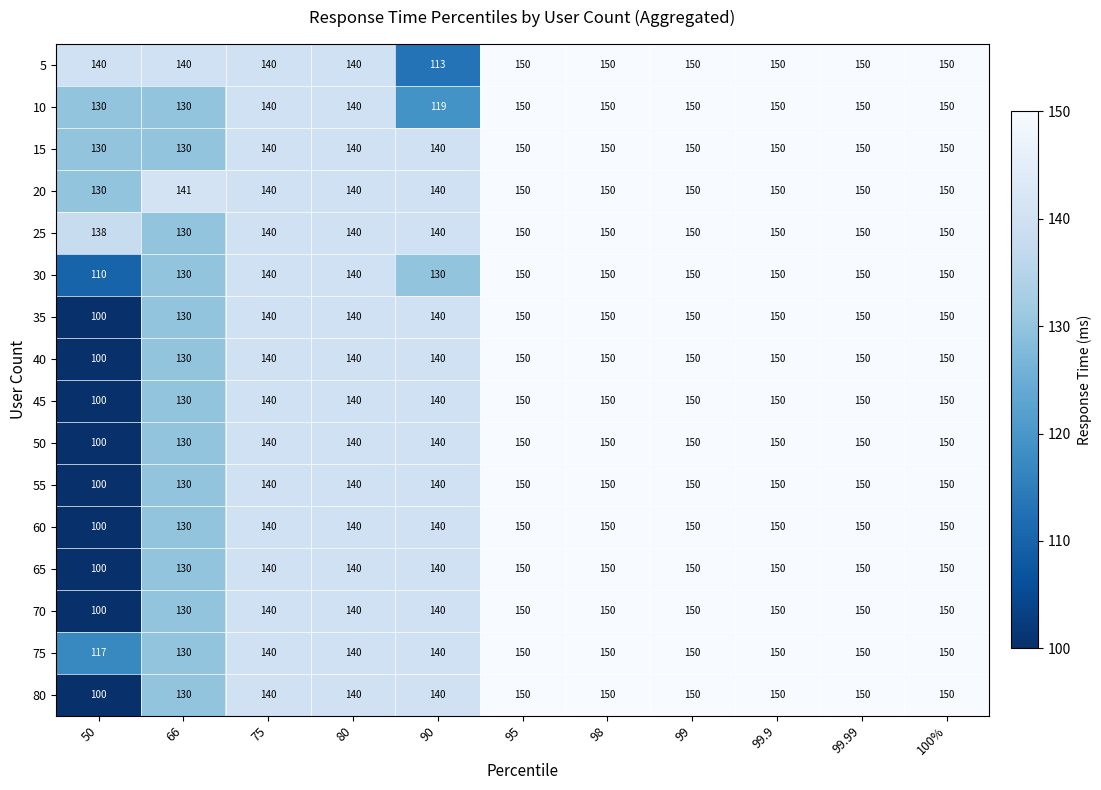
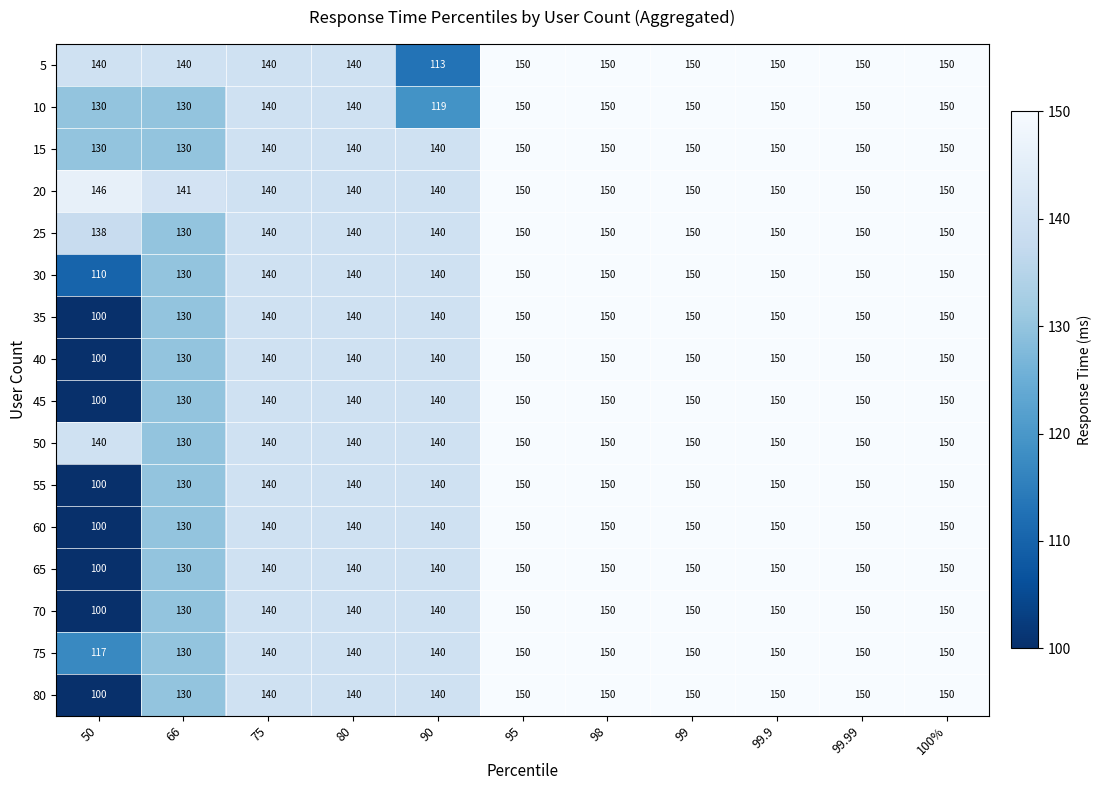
  {
    "5": {
      "50": 140,
      "66": 140,
      "75": 140,
      "80": 140,
      "90": 113,
      "95": 150,
      "98": 150,
      "99": 150,
      "99.9": 150,
      "99.99": 150,
      "100%": 150
    },
    "10": {
      "50": 130,
      "66": 130,
      "75": 140,
      "80": 140,
      "90": 119,
      "95": 150,
      "98": 150,
      "99": 150,
      "99.9": 150,
      "99.99": 150,
      "100%": 150
    },
    "15": {
      "50": 130,
      "66": 130,
      "75": 140,
      "80": 140,
      "90": 140,
      "95": 150,
      "98": 150,
      "99": 150,
      "99.9": 150,
      "99.99": 150,
      "100%": 150
    },
    "20": {
-     "50": 130,
+     "50": 146,
      "66": 141,
      "75": 140,
      "80": 140,
      "90": 140,
      "95": 150,
      "98": 150,
      "99": 150,
      "99.9": 150,
      "99.99": 150,
      "100%": 150
    },
    "25": {
      "50": 138,
      "66": 130,
      "75": 140,
      "80": 140,
      "90": 140,
      "95": 150,
      "98": 150,
      "99": 150,
      "99.9": 150,
      "99.99": 150,
      "100%": 150
    },
    "30": {
      "50": 110,
      "66": 130,
      "75": 140,
      "80": 140,
-     "90": 130,
+     "90": 140,
      "95": 150,
      "98": 150,
      "99": 150,
      "99.9": 150,
      "99.99": 150,
      "100%": 150
    },
    "35": {
      "50": 100,
      "66": 130,
      "75": 140,
      "80": 140,
      "90": 140,
      "95": 150,
      "98": 150,
      "99": 150,
      "99.9": 150,
      "99.99": 150,
      "100%": 150
    },
    "40": {
      "50": 100,
      "66": 130,
      "75": 140,
      "80": 140,
      "90": 140,
      "95": 150,
      "98": 150,
      "99": 150,
      "99.9": 150,
      "99.99": 150,
      "100%": 150
    },
    "45": {
      "50": 100,
      "66": 130,
      "75": 140,
      "80": 140,
      "90": 140,
      "95": 150,
      "98": 150,
      "99": 150,
      "99.9": 150,
      "99.99": 150,
      "100%": 150
    },
    "50": {
-     "50": 100,
+     "50": 140,
      "66": 130,
      "75": 140,
      "80": 140,
      "90": 140,
      "95": 150,
      "98": 150,
      "99": 150,
      "99.9": 150,
      "99.99": 150,
      "100%": 150
    },
    "55": {
      "50": 100,
      "66": 130,
      "75": 140,
      "80": 140,
      "90": 140,
      "95": 150,
      "98": 150,
      "99": 150,
      "99.9": 150,
      "99.99": 150,
      "100%": 150
    },
    "60": {
      "50": 100,
      "66": 130,
      "75": 140,
      "80": 140,
      "90": 140,
      "95": 150,
      "98": 150,
      "99": 150,
      "99.9": 150,
      "99.99": 150,
      "100%": 150
    },
    "65": {
      "50": 100,
      "66": 130,
      "75": 140,
      "80": 140,
      "90": 140,
      "95": 150,
      "98": 150,
      "99": 150,
      "99.9": 150,
      "99.99": 150,
      "100%": 150
    },
    "70": {
      "50": 100,
      "66": 130,
      "75": 140,
      "80": 140,
      "90": 140,
      "95": 150,
      "98": 150,
      "99": 150,
      "99.9": 150,
      "99.99": 150,
      "100%": 150
    },
    "75": {
      "50": 117,
      "66": 130,
      "75": 140,
      "80": 140,
      "90": 140,
      "95": 150,
      "98": 150,
      "99": 150,
      "99.9": 150,
      "99.99": 150,
      "100%": 150
    },
    "80": {
      "50": 100,
      "66": 130,
      "75": 140,
      "80": 140,
      "90": 140,
      "95": 150,
      "98": 150,
      "99": 150,
      "99.9": 150,
      "99.99": 150,
      "100%": 150
    }
  }
